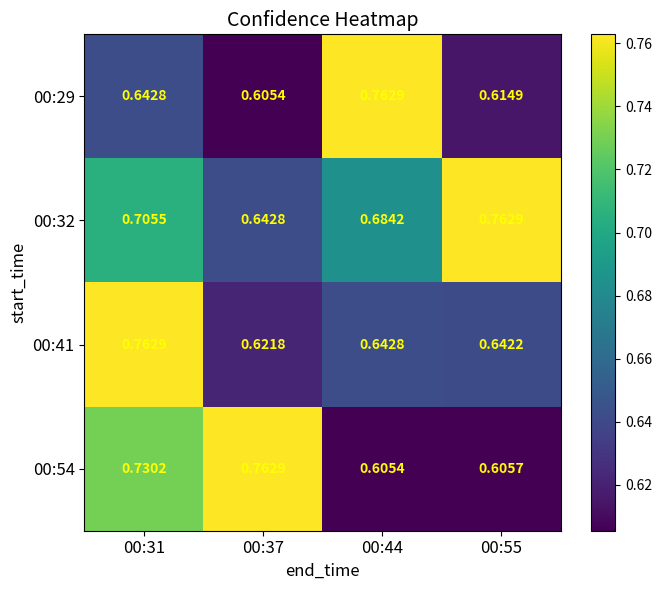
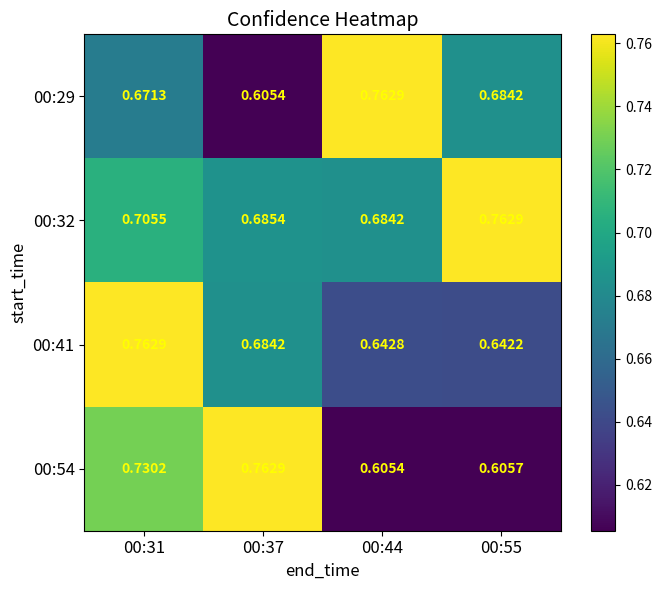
  {
    "00:29": {
-     "00:31": 0.6428,
+     "00:31": 0.6713,
      "00:37": 0.6054,
-     "00:55": 0.6149
+     "00:55": 0.6842
    },
    "00:32": {
      "00:31": 0.7055,
-     "00:37": 0.6428,
+     "00:37": 0.6854,
      "00:44": 0.6842
    },
    "00:41": {
-     "00:37": 0.6218,
+     "00:37": 0.6842,
      "00:44": 0.6428,
      "00:55": 0.6422
    },
    "00:54": {
      "00:31": 0.7302,
      "00:44": 0.6054,
      "00:55": 0.6057
    }
  }
